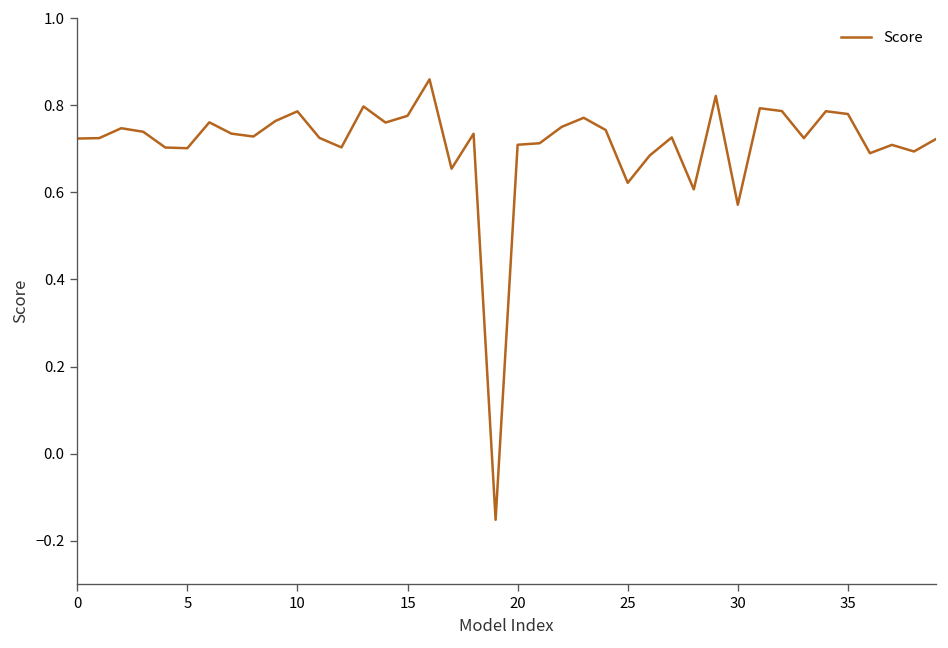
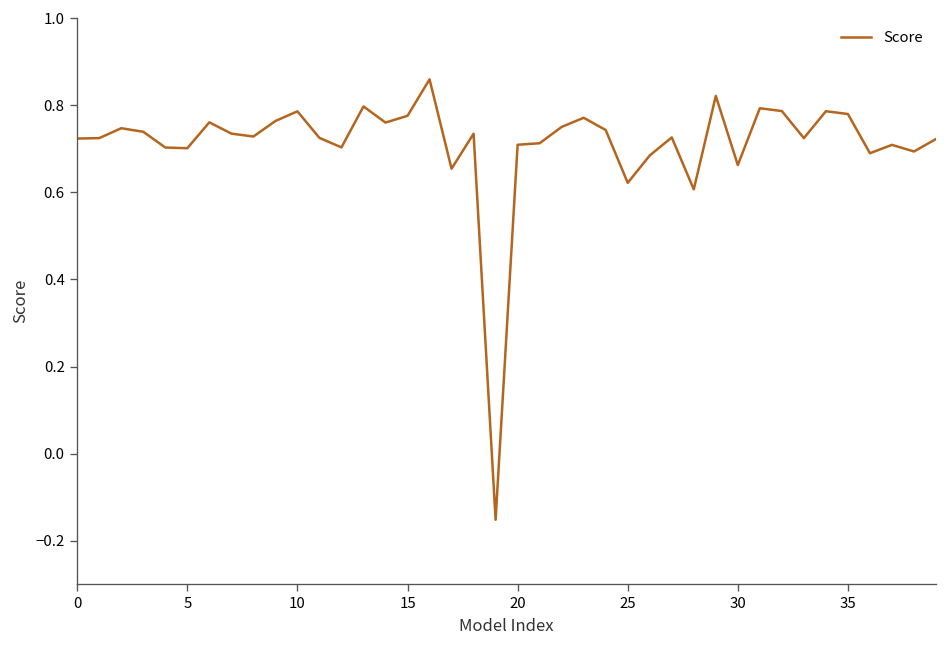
  {
    "0": 0.72,
    "5": 0.70,
    "10": 0.79,
    "15": 0.78,
    "20": 0.71,
    "25": 0.62,
-   "30": 0.57,
+   "30": 0.66,
    "35": 0.78
  }
